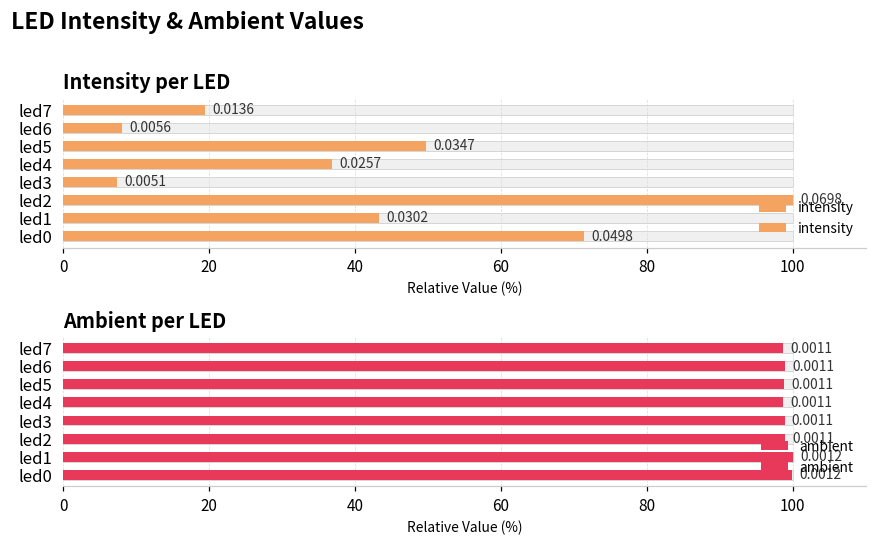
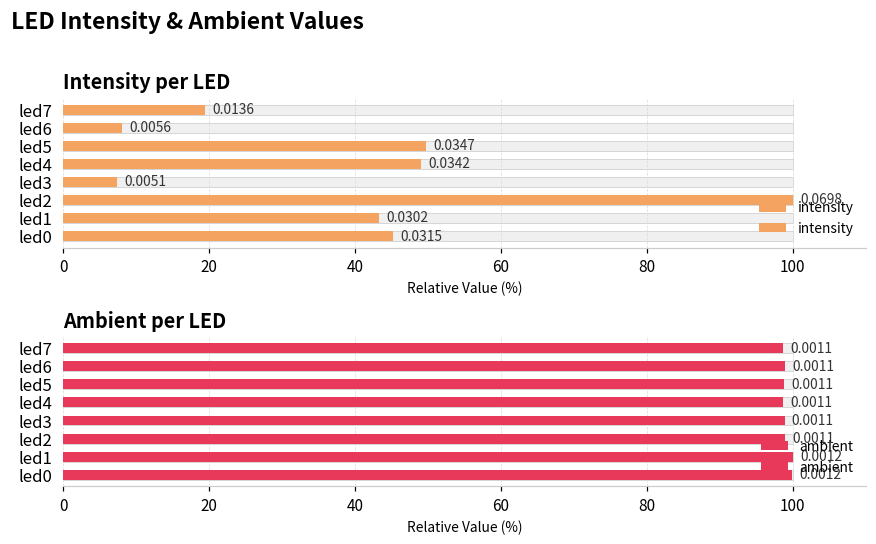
  {
    "Intensity per LED": {
      "intensity": {
-       "led4": 0.0257,
-       "led0": 0.0498
+       "led4": 0.0342,
+       "led0": 0.0315
      }
    },
    "Ambient per LED": {
      "ambient": {
        "led0": 100
      }
    }
  }
